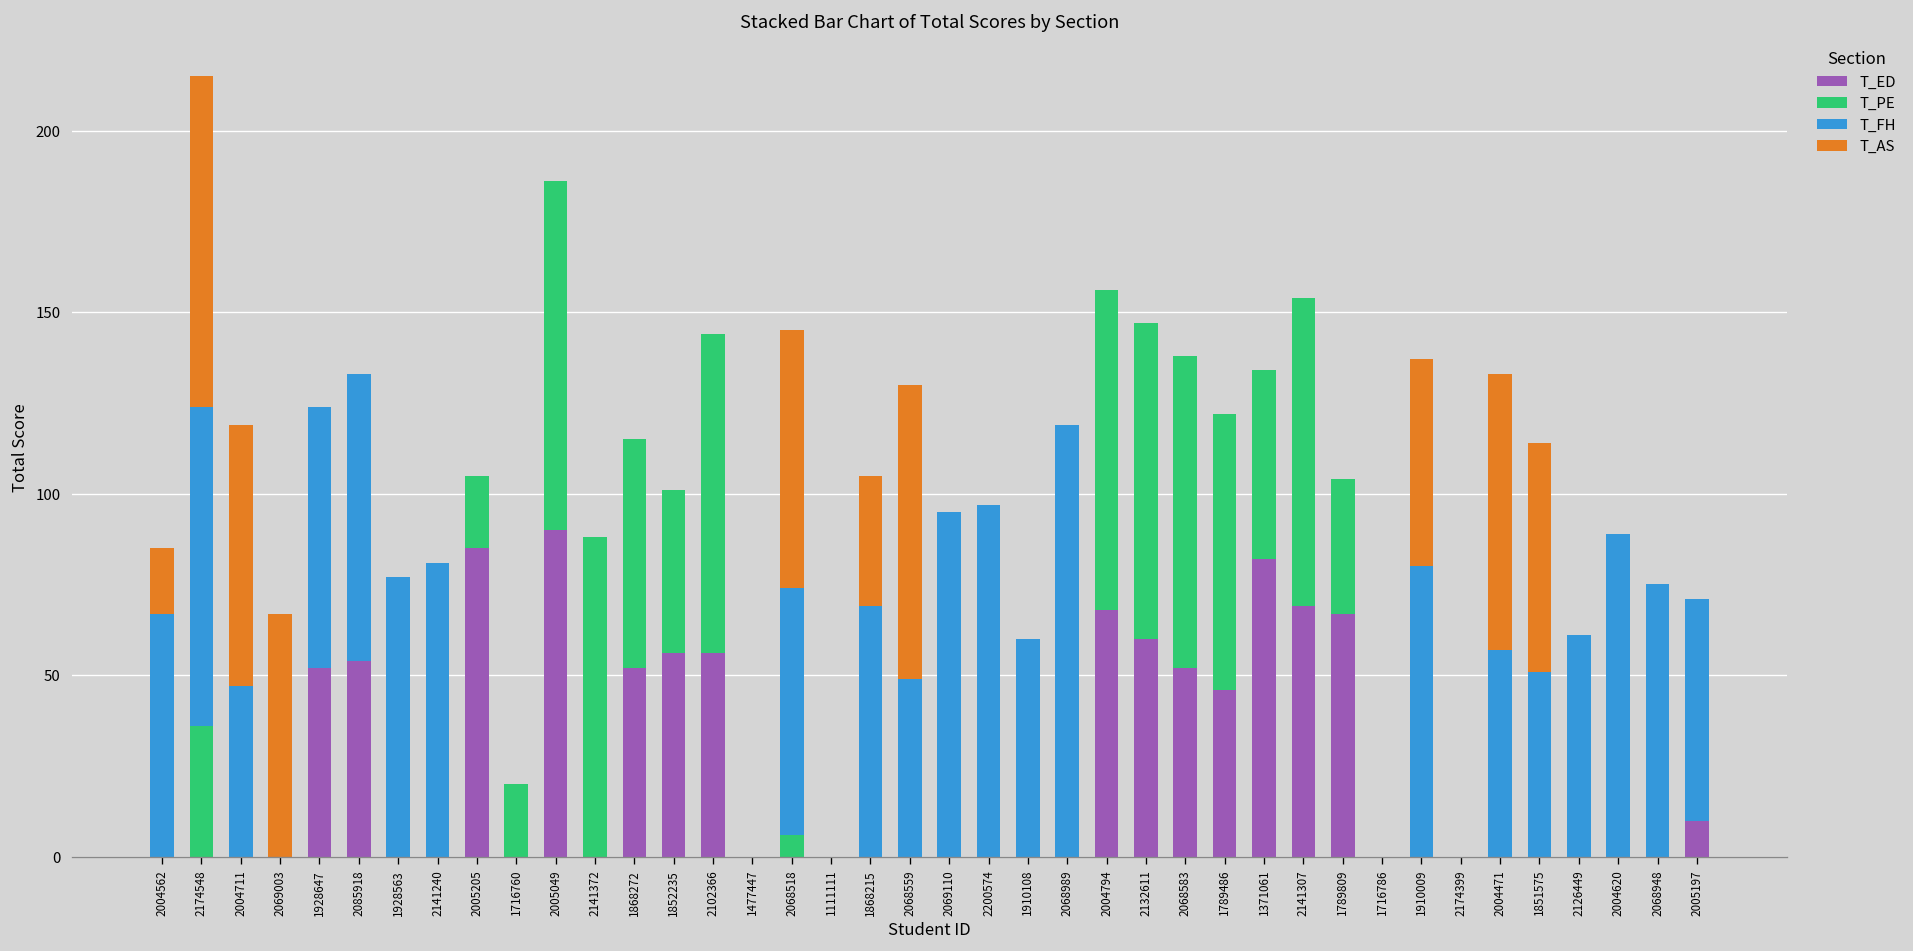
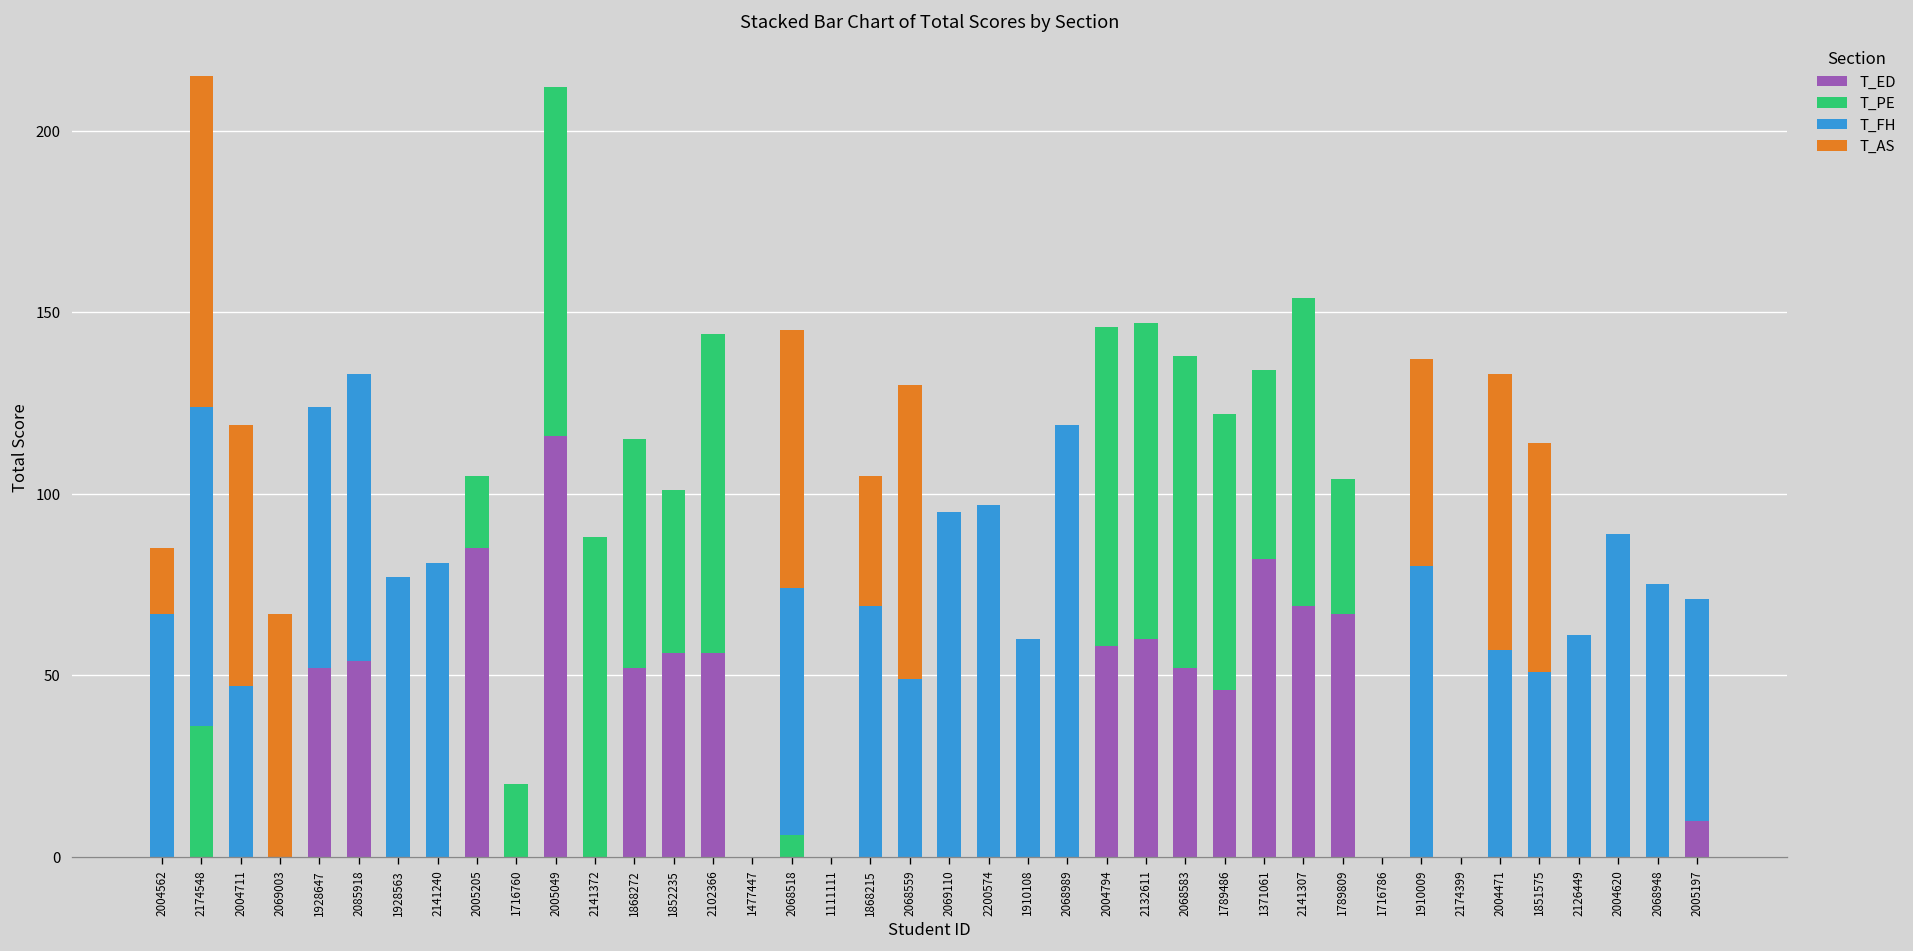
  {
    "T_ED": {
      "2004562": 0,
      "2174548": 0,
      "2004711": 0,
      "2069003": 0,
      "1928647": 52,
      "2085918": 54,
      "1928563": 0,
      "2141240": 0,
      "2005205": 85,
      "1716760": 0,
-     "2005049": 90,
+     "2005049": 116,
      "2141372": 0,
      "1868272": 52,
      "1852235": 56,
      "2102366": 56,
      "1477447": 0,
      "2068518": 0,
      "1111111": 0,
      "1868215": 0,
      "2068559": 0,
      "2069110": 0,
      "2200574": 0,
      "1910108": 0,
      "2068989": 0,
-     "2004794": 68,
+     "2004794": 58,
      "2132611": 60,
      "2068583": 52,
      "1789486": 46,
      "1371061": 82,
      "2141307": 69,
      "1789809": 67,
      "1716786": 0,
      "1910009": 0,
      "2174399": 0,
      "2004471": 0,
      "1851575": 0,
      "2126449": 0,
      "2004620": 0,
      "2068948": 0,
      "2005197": 10
    },
    "T_PE": {
      "2004562": 0,
      "2174548": 36,
      "2004711": 0,
      "2069003": 0,
      "1928647": 0,
      "2085918": 0,
      "1928563": 0,
      "2141240": 0,
      "2005205": 20,
      "1716760": 20,
      "2005049": 96,
      "2141372": 88,
      "1868272": 63,
      "1852235": 45,
      "2102366": 88,
      "1477447": 0,
      "2068518": 6,
      "1111111": 0,
      "1868215": 0,
      "2068559": 0,
      "2069110": 0,
      "2200574": 0,
      "1910108": 0,
      "2068989": 0,
      "2004794": 88,
      "2132611": 87,
      "2068583": 86,
      "1789486": 76,
      "1371061": 52,
      "2141307": 85,
      "1789809": 37,
      "1716786": 0,
      "1910009": 0,
      "2174399": 0,
      "2004471": 0,
      "1851575": 0,
      "2126449": 0,
      "2004620": 0,
      "2068948": 0,
      "2005197": 0
    },
    "T_FH": {
      "2004562": 67,
      "2174548": 88,
      "2004711": 47,
      "2069003": 0,
      "1928647": 72,
      "2085918": 79,
      "1928563": 77,
      "2141240": 81,
      "2005205": 0,
      "1716760": 0,
      "2005049": 0,
      "2141372": 0,
      "1868272": 0,
      "1852235": 0,
      "2102366": 0,
      "1477447": 0,
      "2068518": 68,
      "1111111": 0,
      "1868215": 69,
      "2068559": 49,
      "2069110": 95,
      "2200574": 97,
      "1910108": 60,
      "2068989": 119,
      "2004794": 0,
      "2132611": 0,
      "2068583": 0,
      "1789486": 0,
      "1371061": 0,
      "2141307": 0,
      "1789809": 0,
      "1716786": 0,
      "1910009": 80,
      "2174399": 0,
      "2004471": 57,
      "1851575": 51,
      "2126449": 61,
      "2004620": 89,
      "2068948": 75,
      "2005197": 61
    },
    "T_AS": {
      "2004562": 18,
      "2174548": 91,
      "2004711": 72,
      "2069003": 67,
      "1928647": 0,
      "2085918": 0,
      "1928563": 0,
      "2141240": 0,
      "2005205": 0,
      "1716760": 0,
      "2005049": 0,
      "2141372": 0,
      "1868272": 0,
      "1852235": 0,
      "2102366": 0,
      "1477447": 0,
      "2068518": 71,
      "1111111": 0,
      "1868215": 36,
      "2068559": 81,
      "2069110": 0,
      "2200574": 0,
      "1910108": 0,
      "2068989": 0,
      "2004794": 0,
      "2132611": 0,
      "2068583": 0,
      "1789486": 0,
      "1371061": 0,
      "2141307": 0,
      "1789809": 0,
      "1716786": 0,
      "1910009": 57,
      "2174399": 0,
      "2004471": 76,
      "1851575": 63,
      "2126449": 0,
      "2004620": 0,
      "2068948": 0,
      "2005197": 0
    }
  }
